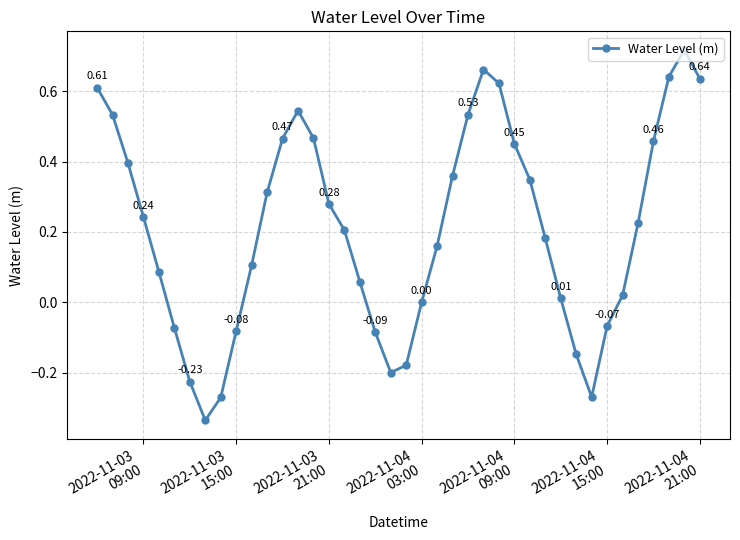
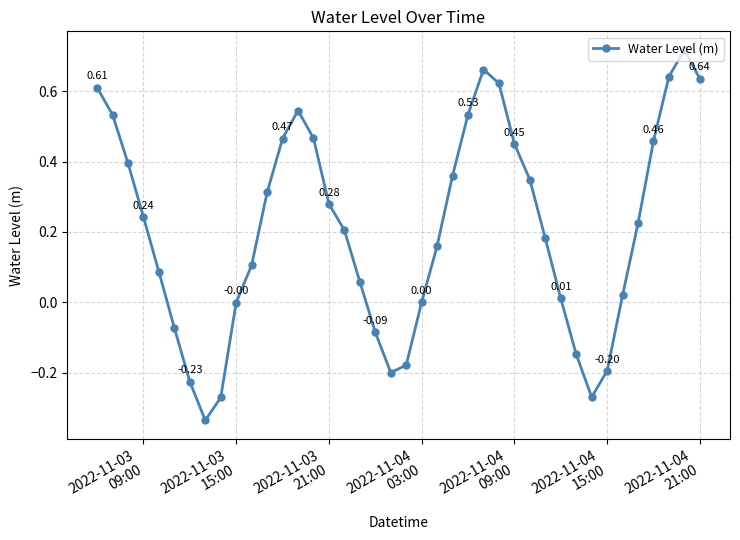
  {
    "2022-11-03 09:00": 0.24,
-   "2022-11-03 15:00": -0.08,
+   "2022-11-03 15:00": -0.00,
    "2022-11-03 21:00": 0.28,
    "2022-11-04 03:00": 0.00,
    "2022-11-04 09:00": 0.45,
-   "2022-11-04 15:00": -0.07,
+   "2022-11-04 15:00": -0.20,
    "2022-11-04 21:00": 0.64
  }
